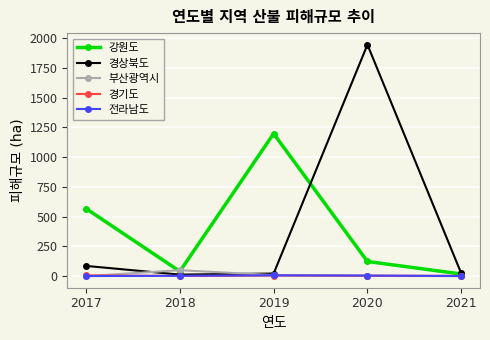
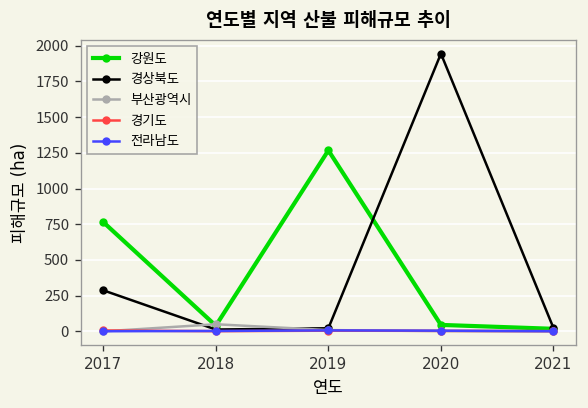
  {
    "강원도": {
-     "2017": 570,
-     "2019": 1200,
-     "2020": 120
+     "2017": 770,
+     "2019": 1270,
+     "2020": 50
    },
    "경상북도": {
-     "2017": 90,
+     "2017": 290,
      "2020": 1940
    }
  }
